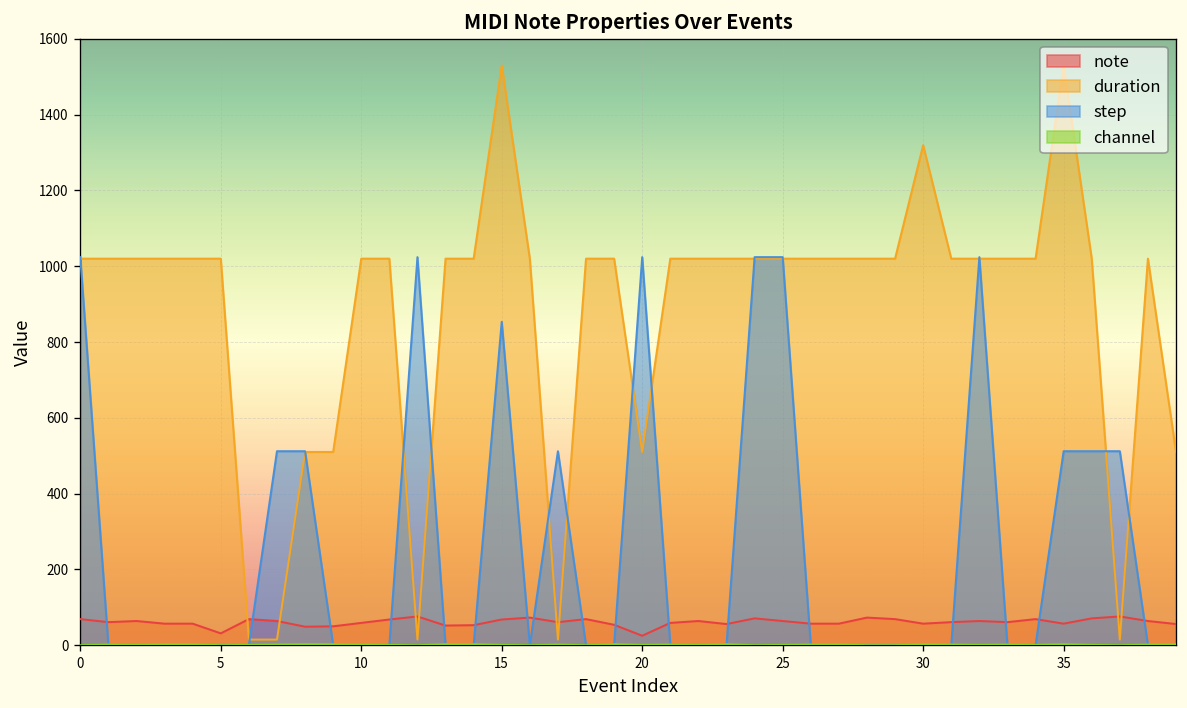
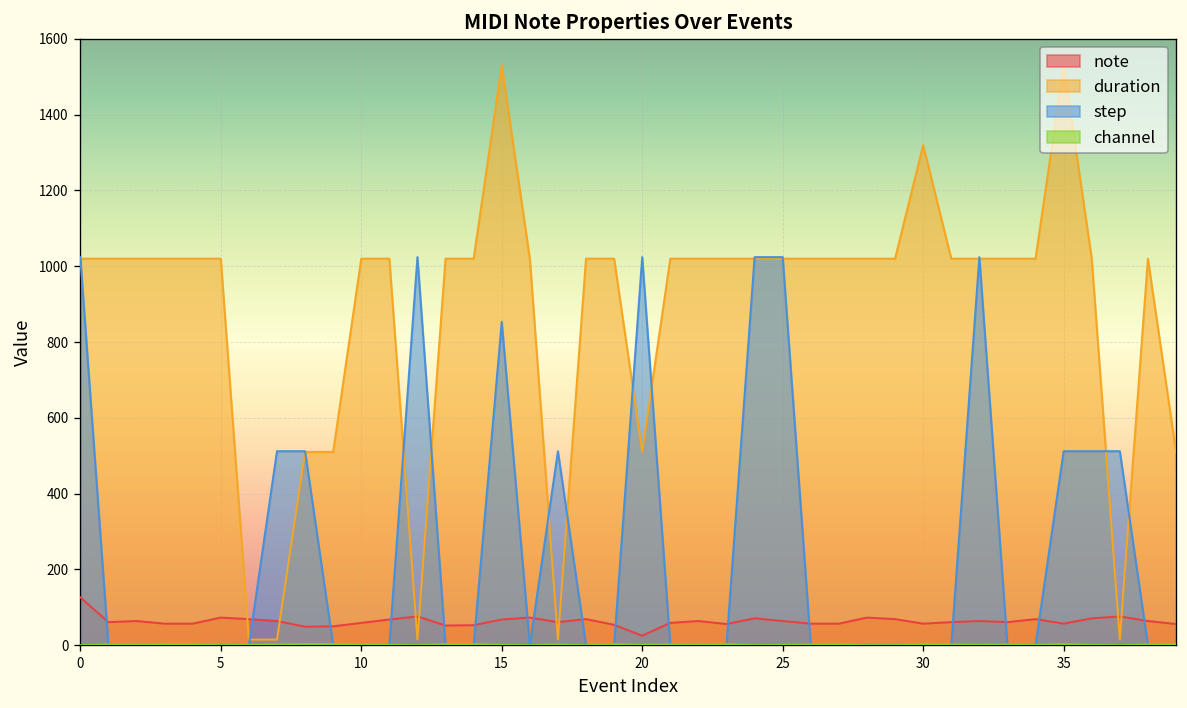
  {
    "note": {
-     "0": 70,
-     "5": 30,
+     "0": 130,
+     "5": 70,
      "10": 60,
      "15": 70,
      "20": 30,
      "25": 60,
      "30": 60,
      "35": 60
    },
    "duration": {
      "5": 1020,
      "10": 1020,
      "15": 1530,
      "20": 510,
      "30": 1320
    },
    "step": {
      "15": 850,
      "20": 1020,
      "35": 510
    },
    "channel": {
      "0": 0,
      "15": 0,
      "20": 0,
      "25": 0,
      "35": 0
    }
  }
